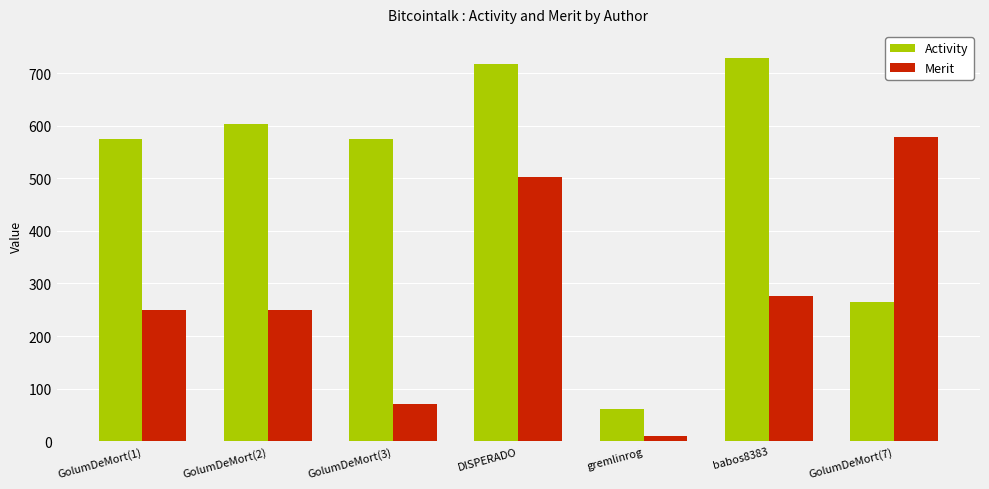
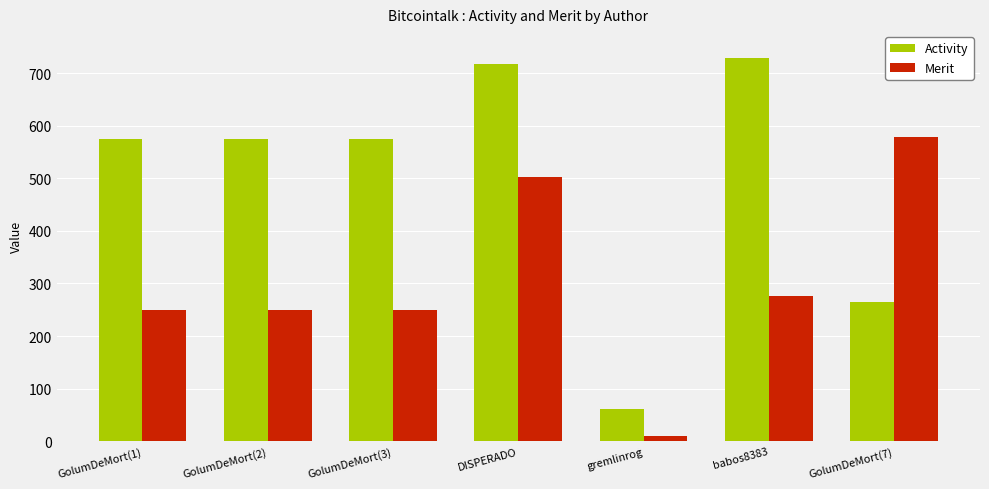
  {
    "Activity": {
      "GolumDeMort(1)": 570,
-     "GolumDeMort(2)": 600,
+     "GolumDeMort(2)": 570,
      "GolumDeMort(3)": 570,
      "DISPERADO": 720,
      "gremlinrog": 60,
      "babos8383": 730,
      "GolumDeMort(7)": 270
    },
    "Merit": {
      "GolumDeMort(1)": 250,
      "GolumDeMort(2)": 250,
-     "GolumDeMort(3)": 70,
+     "GolumDeMort(3)": 250,
      "DISPERADO": 500,
      "gremlinrog": 10,
      "babos8383": 280,
      "GolumDeMort(7)": 580
    }
  }
